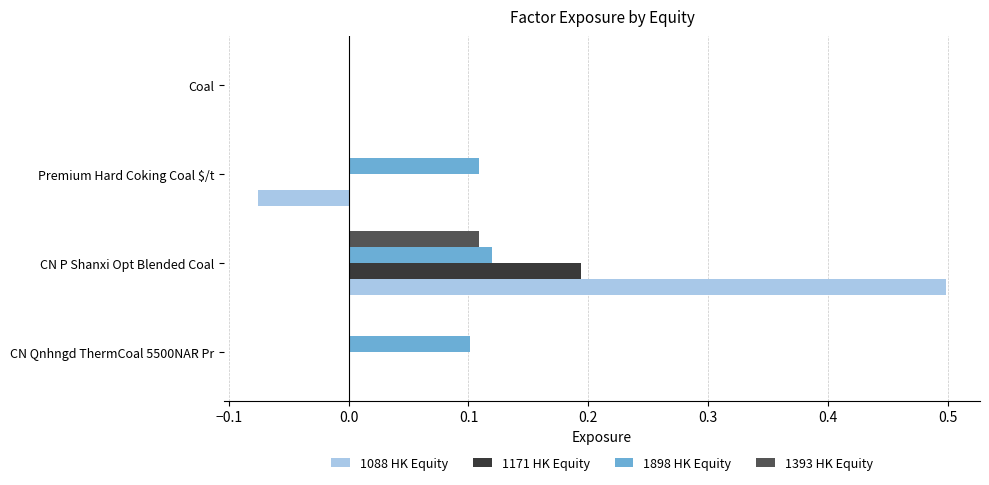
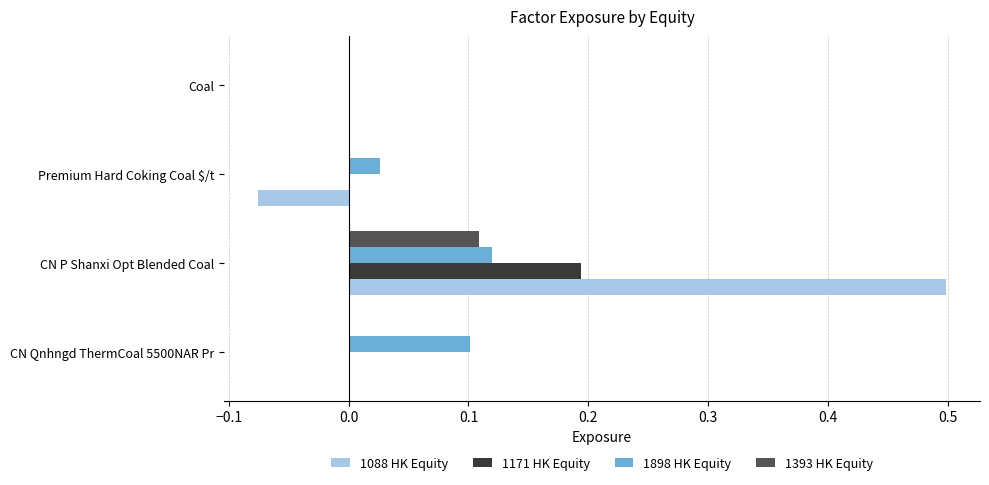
  {
    "1088 HK Equity": {
      "Coal": 0.000,
      "Premium Hard Coking Coal $/t": -0.075,
      "CN P Shanxi Opt Blended Coal": 0.498,
      "CN Qnhngd ThermCoal 5500NAR Pr": 0.000
    },
    "1898 HK Equity": {
      "Coal": 0.000,
-     "Premium Hard Coking Coal $/t": 0.109,
+     "Premium Hard Coking Coal $/t": 0.026,
      "CN P Shanxi Opt Blended Coal": 0.120,
      "CN Qnhngd ThermCoal 5500NAR Pr": 0.101
    }
  }
